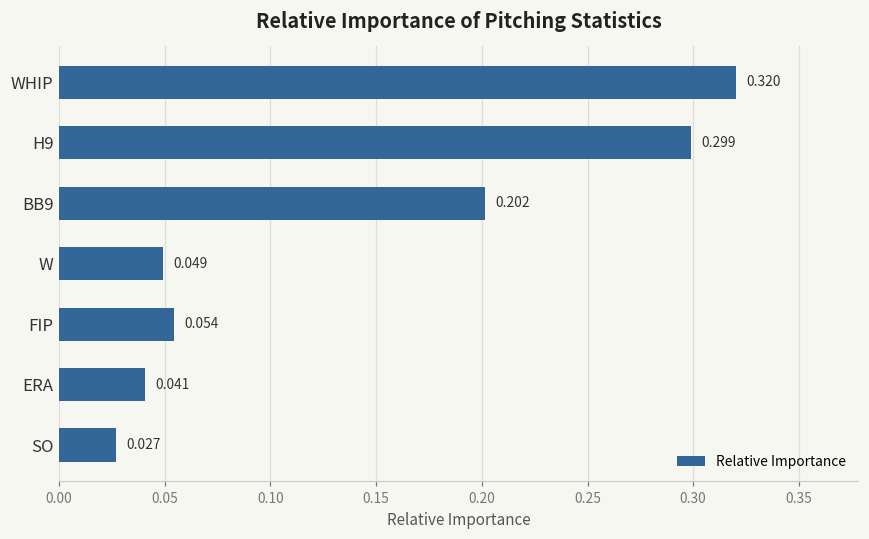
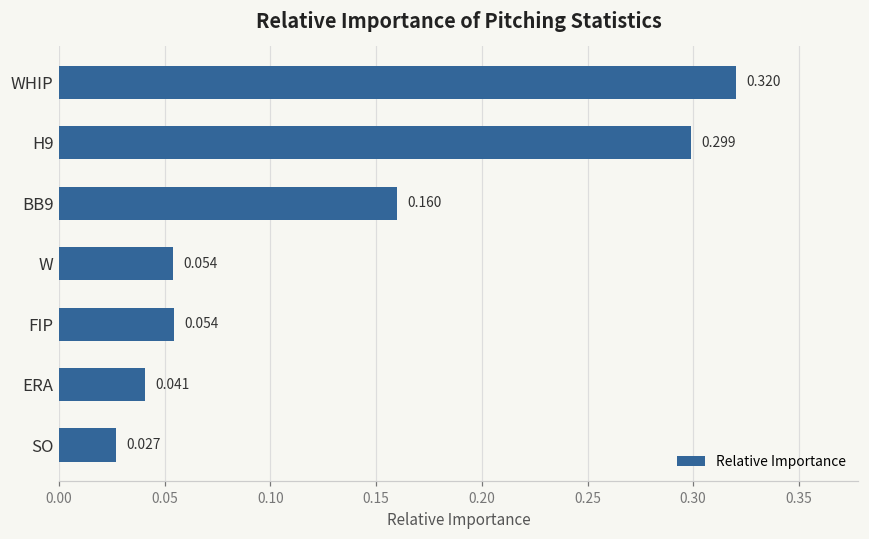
  {
    "WHIP": 0.320,
    "H9": 0.299,
-   "BB9": 0.202,
-   "W": 0.049,
+   "BB9": 0.160,
+   "W": 0.054,
    "FIP": 0.054,
    "ERA": 0.041,
    "SO": 0.027
  }
